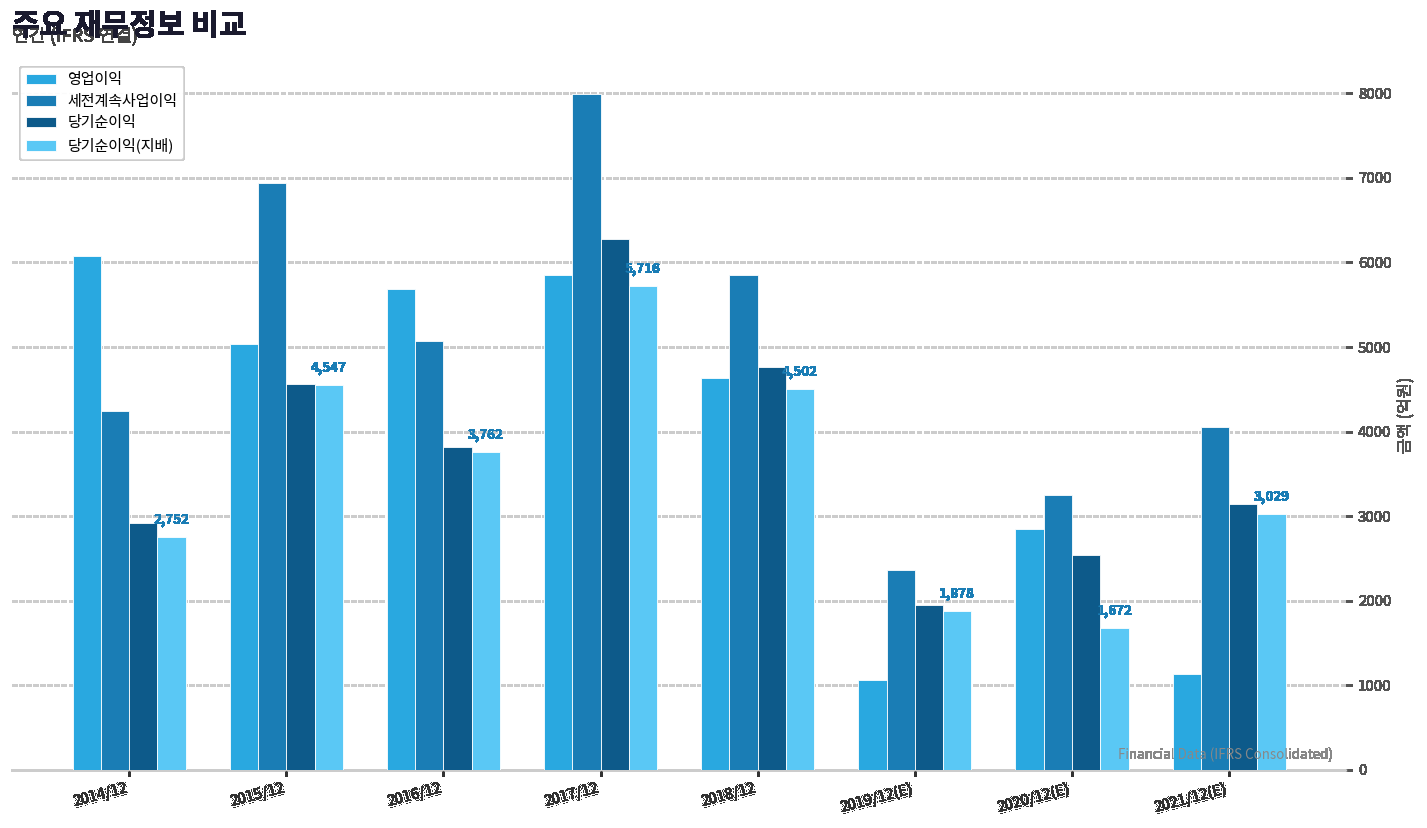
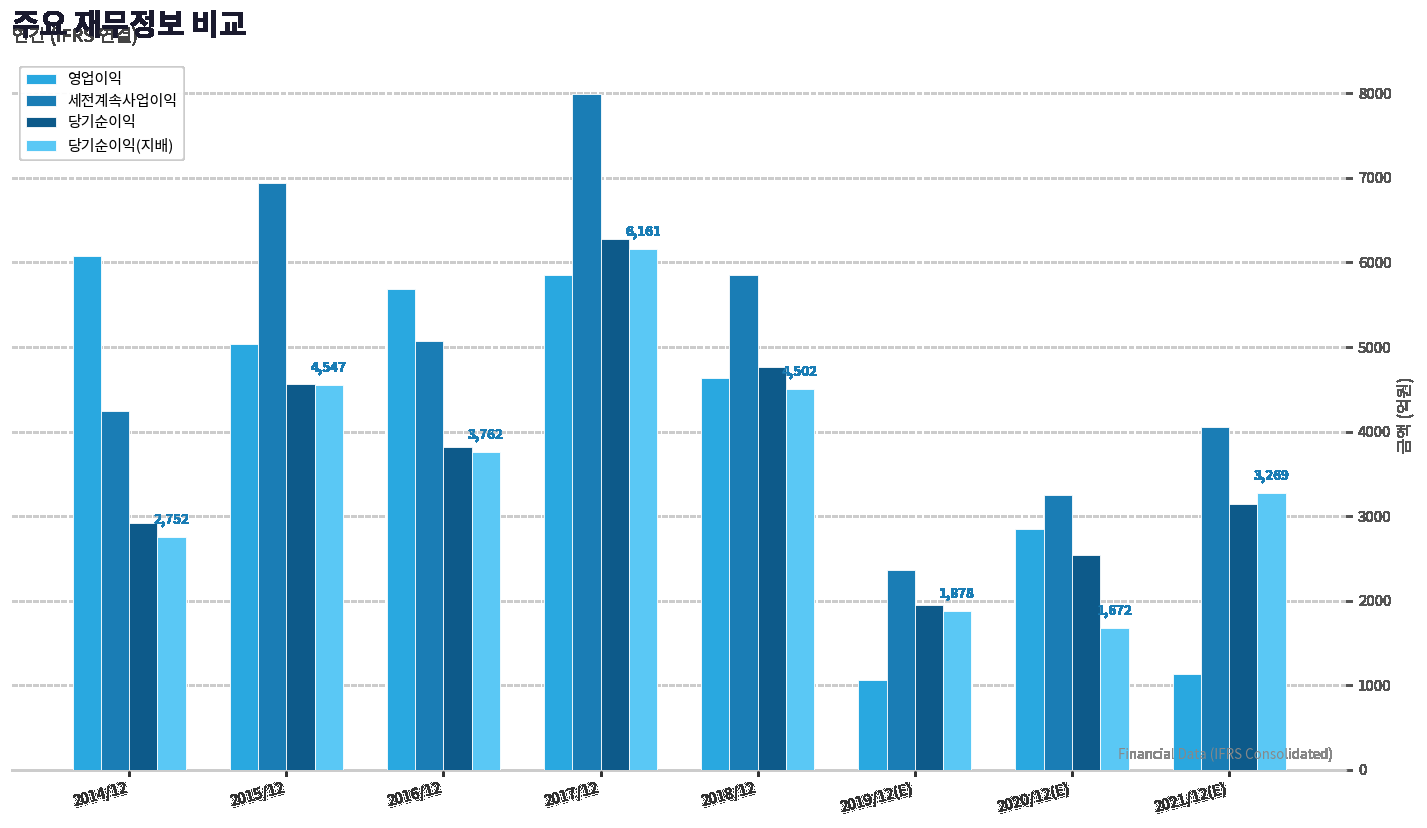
  {
    "영업이익": {
      "2014/12": "6100",
      "2015/12": "5000",
      "2016/12": "5700",
      "2017/12": "5800",
      "2018/12": "4600",
      "2019/12(E)": "1100",
      "2020/12(E)": "2900",
      "2021/12(E)": "1100"
    },
    "당기순이익(지배)": {
      "2014/12": "2,752",
      "2015/12": "4,547",
      "2016/12": "3,762",
-     "2017/12": "5,716",
+     "2017/12": "6,161",
      "2018/12": "4,502",
      "2019/12(E)": "1,878",
      "2020/12(E)": "1,672",
-     "2021/12(E)": "3,029"
+     "2021/12(E)": "3,269"
    }
  }
